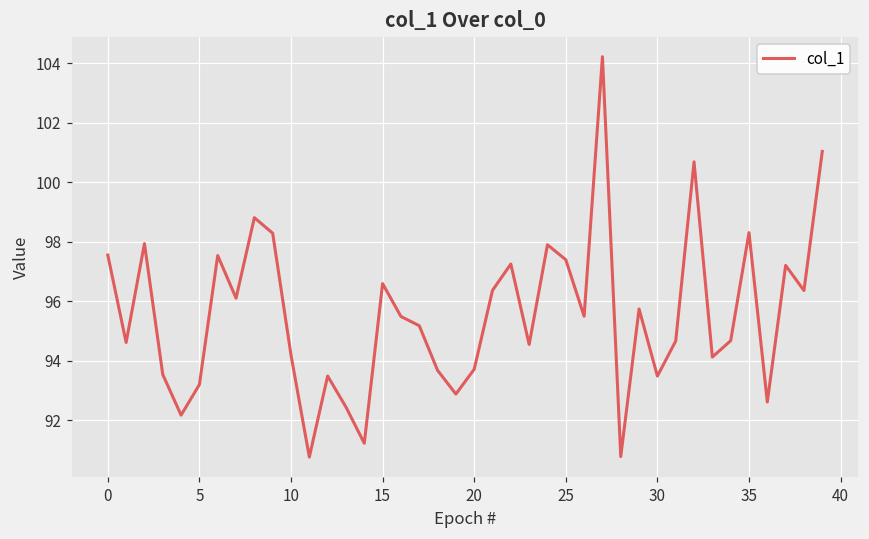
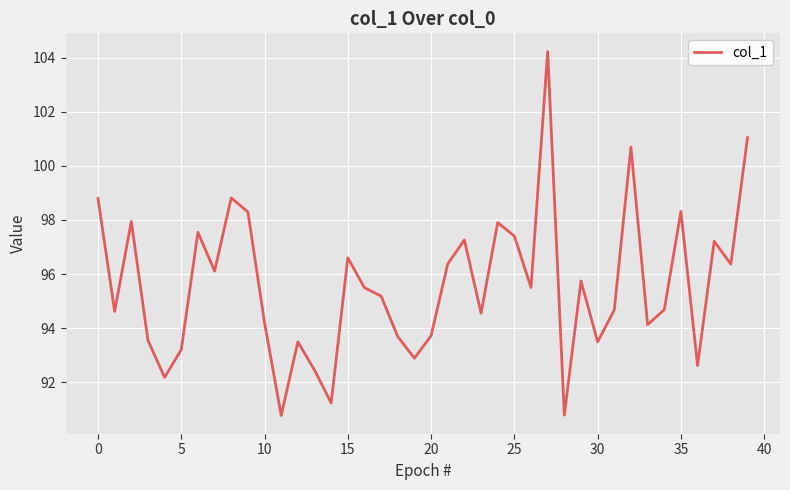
  {
-   "0": 97.6,
+   "0": 98.8,
    "5": 93.2,
    "10": 94.2,
    "15": 96.6,
    "20": 93.7,
    "25": 97.4,
    "30": 93.5,
    "35": 98.3
  }
